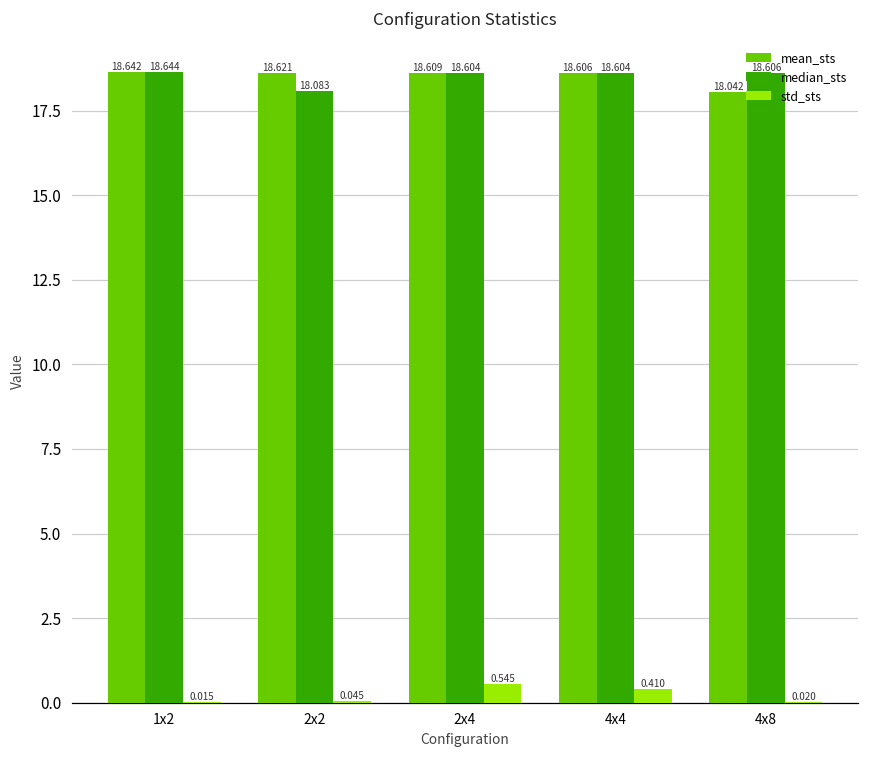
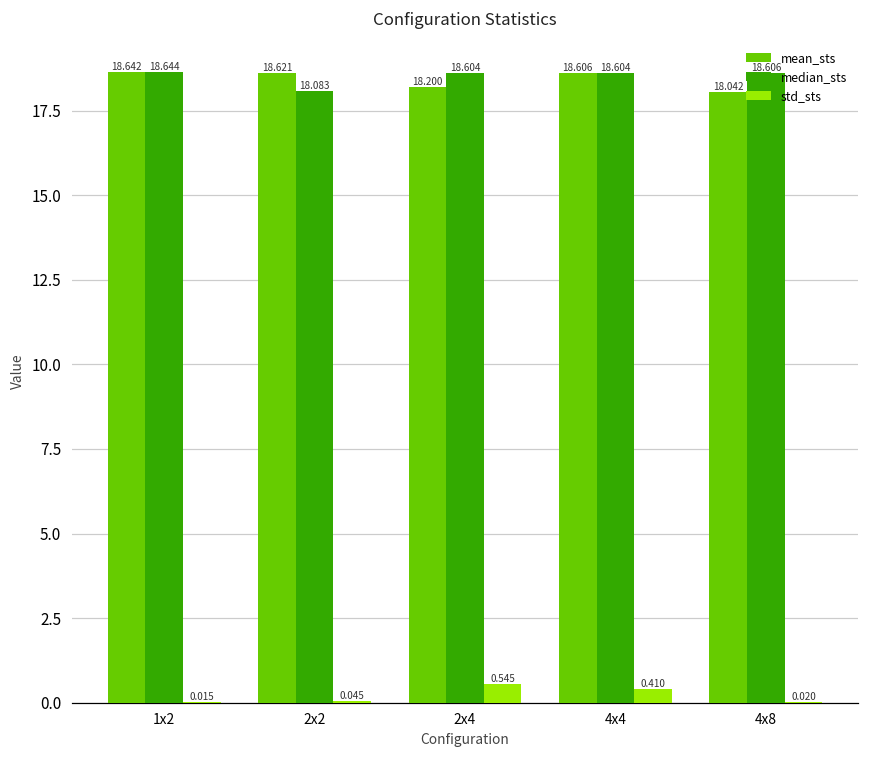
  {
    "mean_sts": {
      "1x2": 18.642,
      "2x2": 18.621,
-     "2x4": 18.609,
+     "2x4": 18.200,
      "4x4": 18.606,
      "4x8": 18.042
    },
    "median_sts": {
      "1x2": 18.644,
      "2x2": 18.083,
      "2x4": 18.604,
      "4x4": 18.604,
      "4x8": 18.606
    },
    "std_sts": {
      "1x2": 0.015,
      "2x2": 0.045,
      "2x4": 0.545,
      "4x4": 0.410,
      "4x8": 0.020
    }
  }
